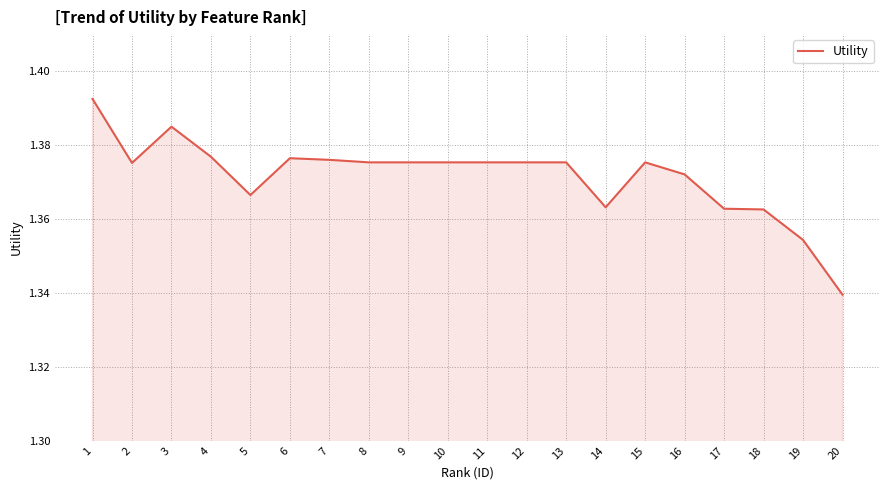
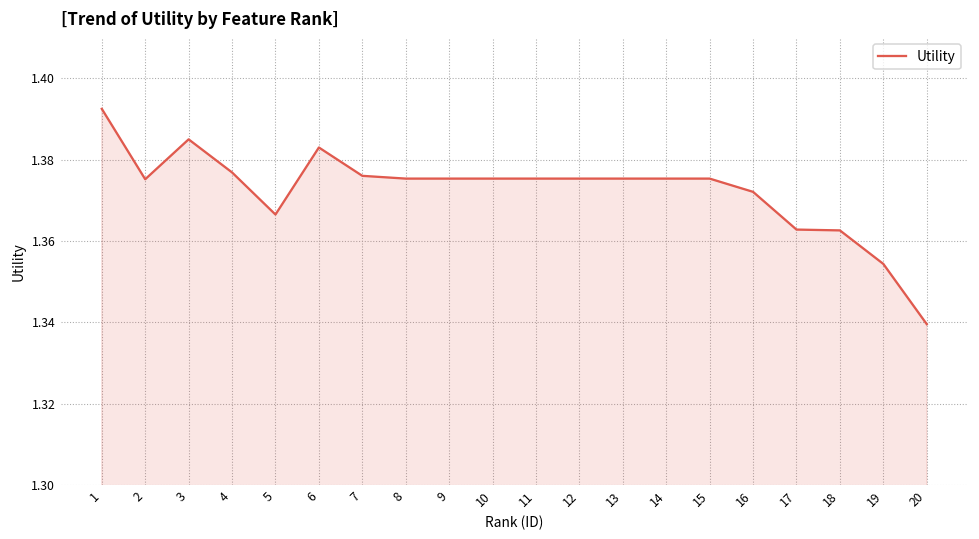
  {
    "1": 1.392,
    "2": 1.375,
    "3": 1.385,
    "4": 1.377,
    "5": 1.366,
-   "6": 1.376,
+   "6": 1.383,
    "7": 1.376,
    "8": 1.375,
    "9": 1.375,
    "10": 1.375,
    "11": 1.375,
    "12": 1.375,
    "13": 1.375,
-   "14": 1.363,
+   "14": 1.375,
    "15": 1.375,
    "16": 1.372,
    "17": 1.363,
    "18": 1.363,
    "19": 1.354,
    "20": 1.340
  }
